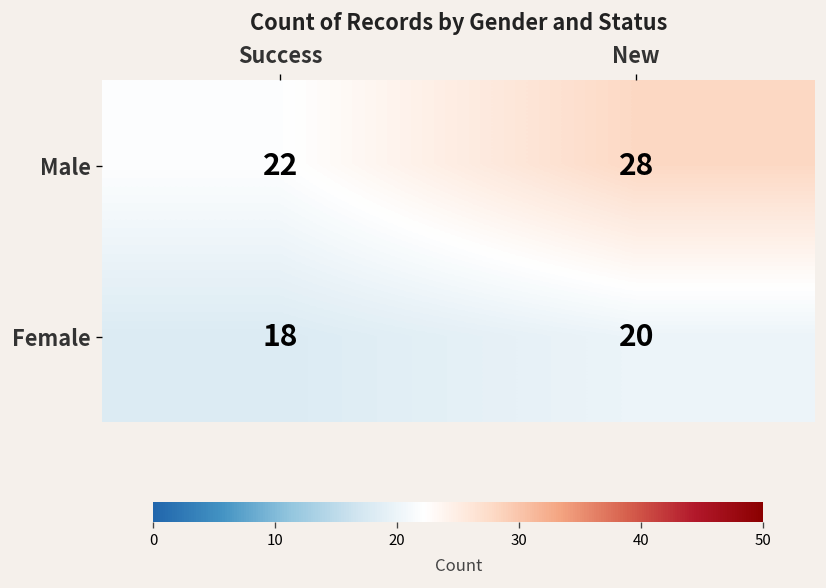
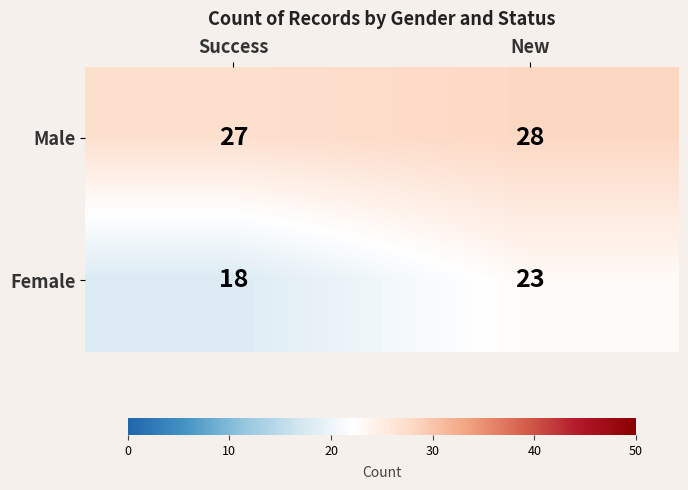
  {
    "Male": {
-     "Success": 22,
+     "Success": 27,
      "New": 28
    },
    "Female": {
      "Success": 18,
-     "New": 20
+     "New": 23
    }
  }
